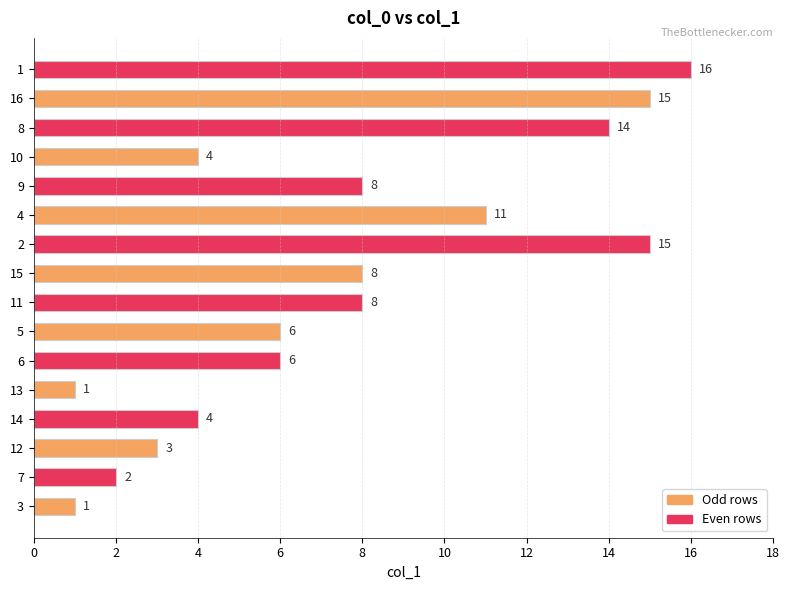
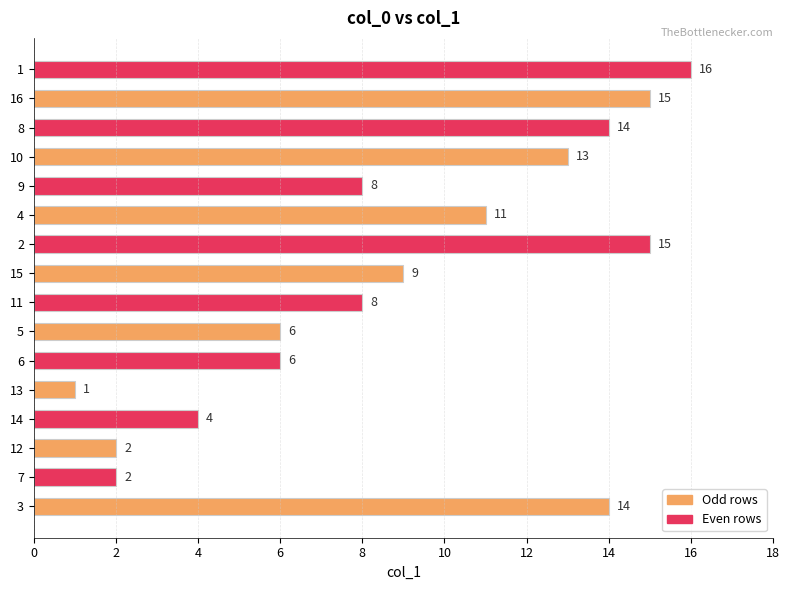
  {
    "1": 16,
    "16": 15,
    "8": 14,
-   "10": 4,
+   "10": 13,
    "9": 8,
    "4": 11,
    "2": 15,
-   "15": 8,
+   "15": 9,
    "11": 8,
    "5": 6,
    "6": 6,
    "13": 1,
    "14": 4,
-   "12": 3,
+   "12": 2,
    "7": 2,
-   "3": 1
+   "3": 14
  }
